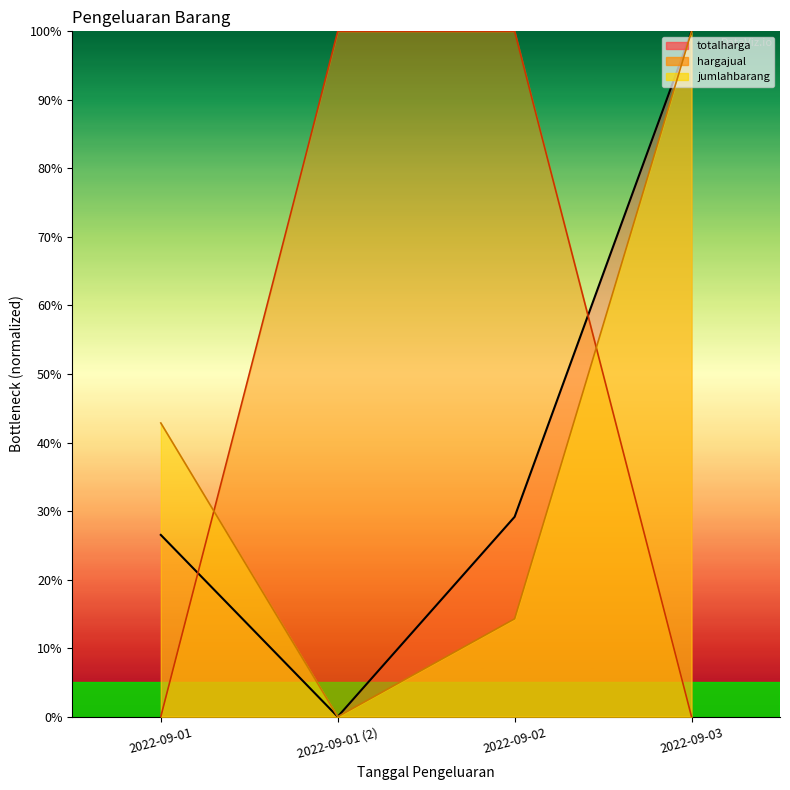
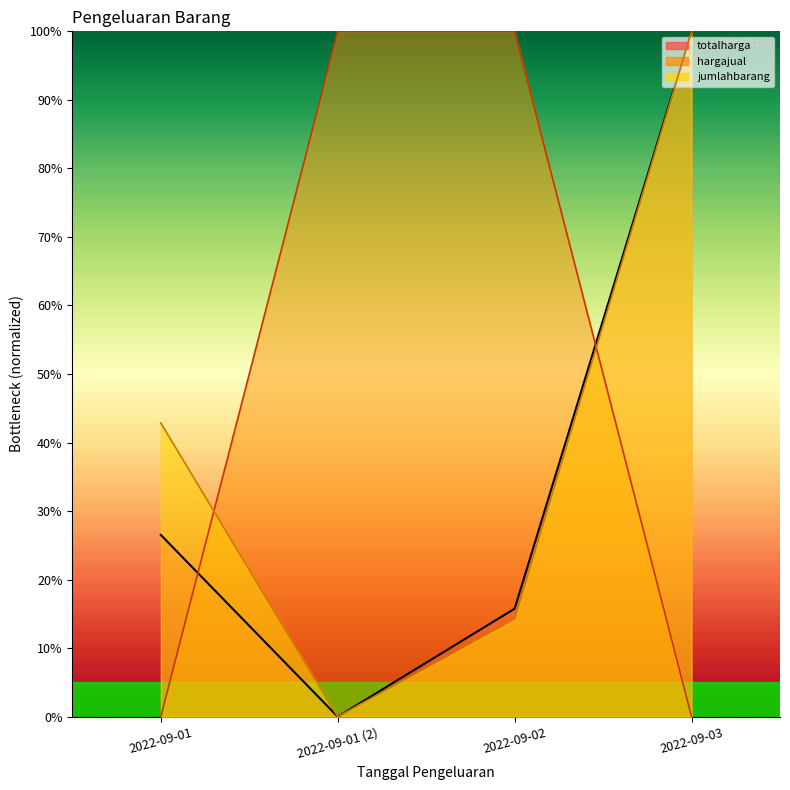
  {
    "totalharga": {
      "2022-09-01": "27%",
-     "2022-09-02": "29%"
+     "2022-09-02": "16%"
    }
  }
